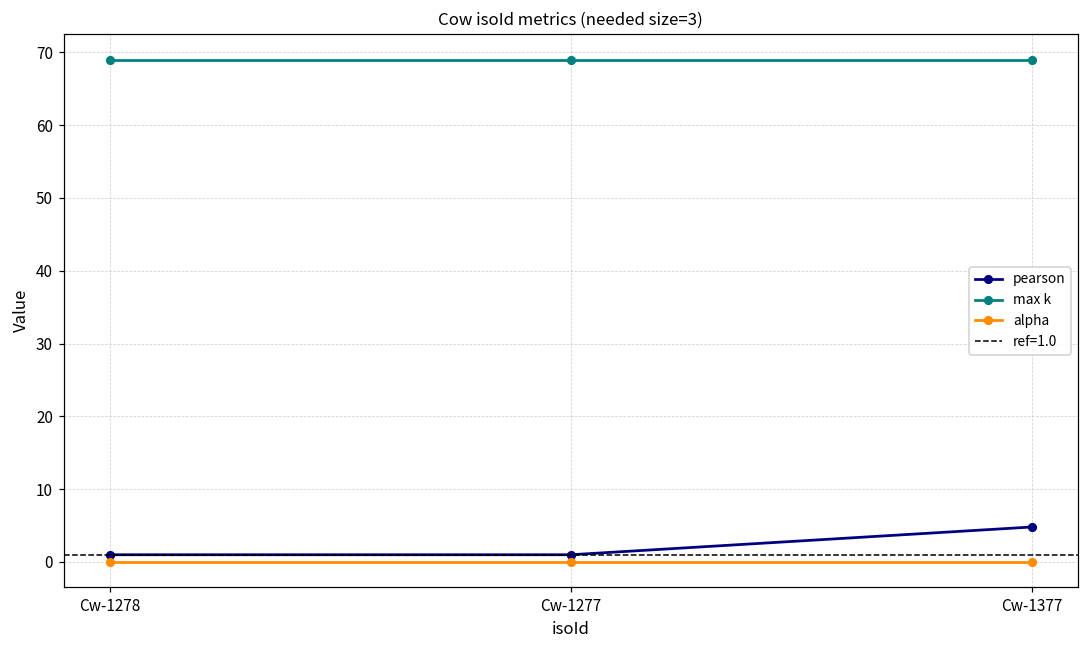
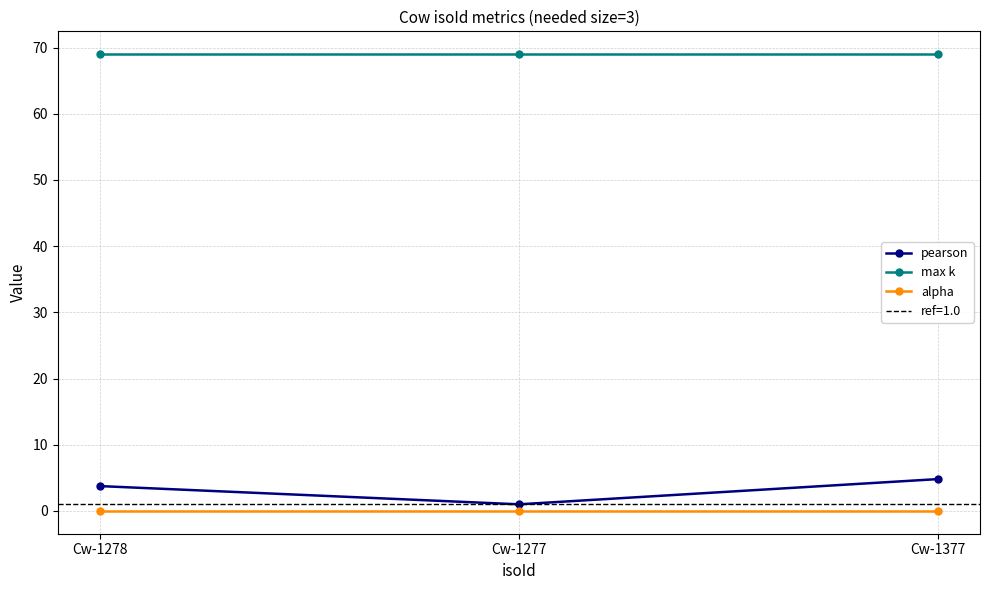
  {
    "pearson": {
-     "Cw-1278": 1,
+     "Cw-1278": 4,
      "Cw-1277": 1,
      "Cw-1377": 5
    },
    "max k": {
      "Cw-1278": 69,
      "Cw-1277": 69,
      "Cw-1377": 69
    },
    "alpha": {
      "Cw-1278": 0,
      "Cw-1277": 0,
      "Cw-1377": 0
    }
  }
